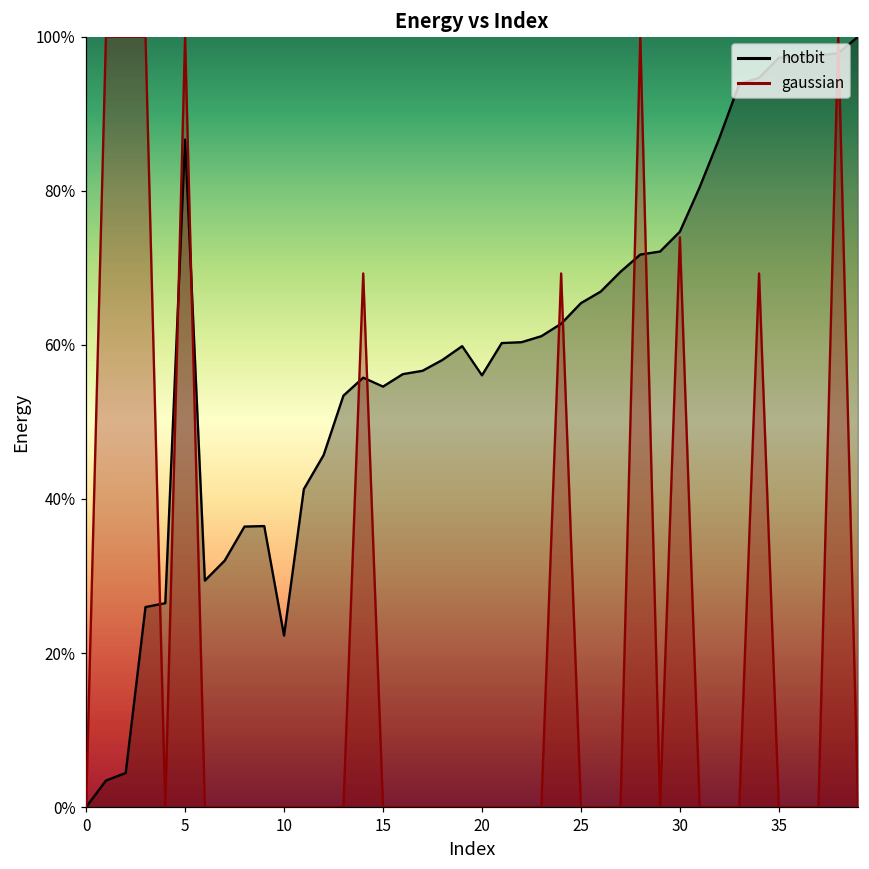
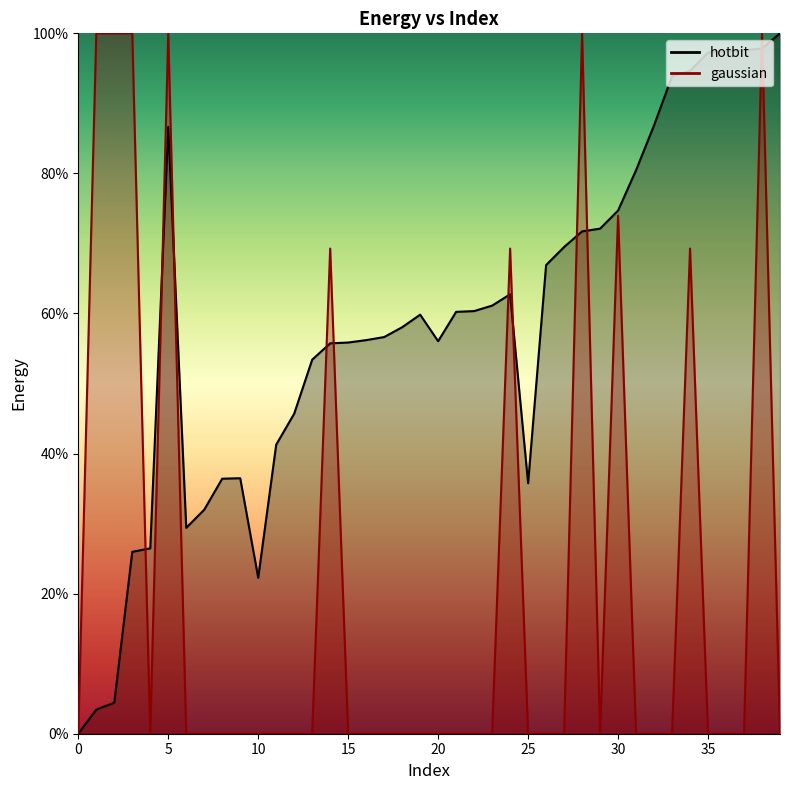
  {
    "hotbit": {
      "5": "87%",
      "10": "22%",
-     "15": "55%",
+     "15": "56%",
      "20": "56%",
-     "25": "65%",
+     "25": "36%",
      "30": "75%"
    },
    "gaussian": {
      "5": "100%",
      "10": "0%",
      "15": "0%",
      "20": "0%",
      "25": "0%",
      "30": "74%",
      "35": "0%"
    }
  }
